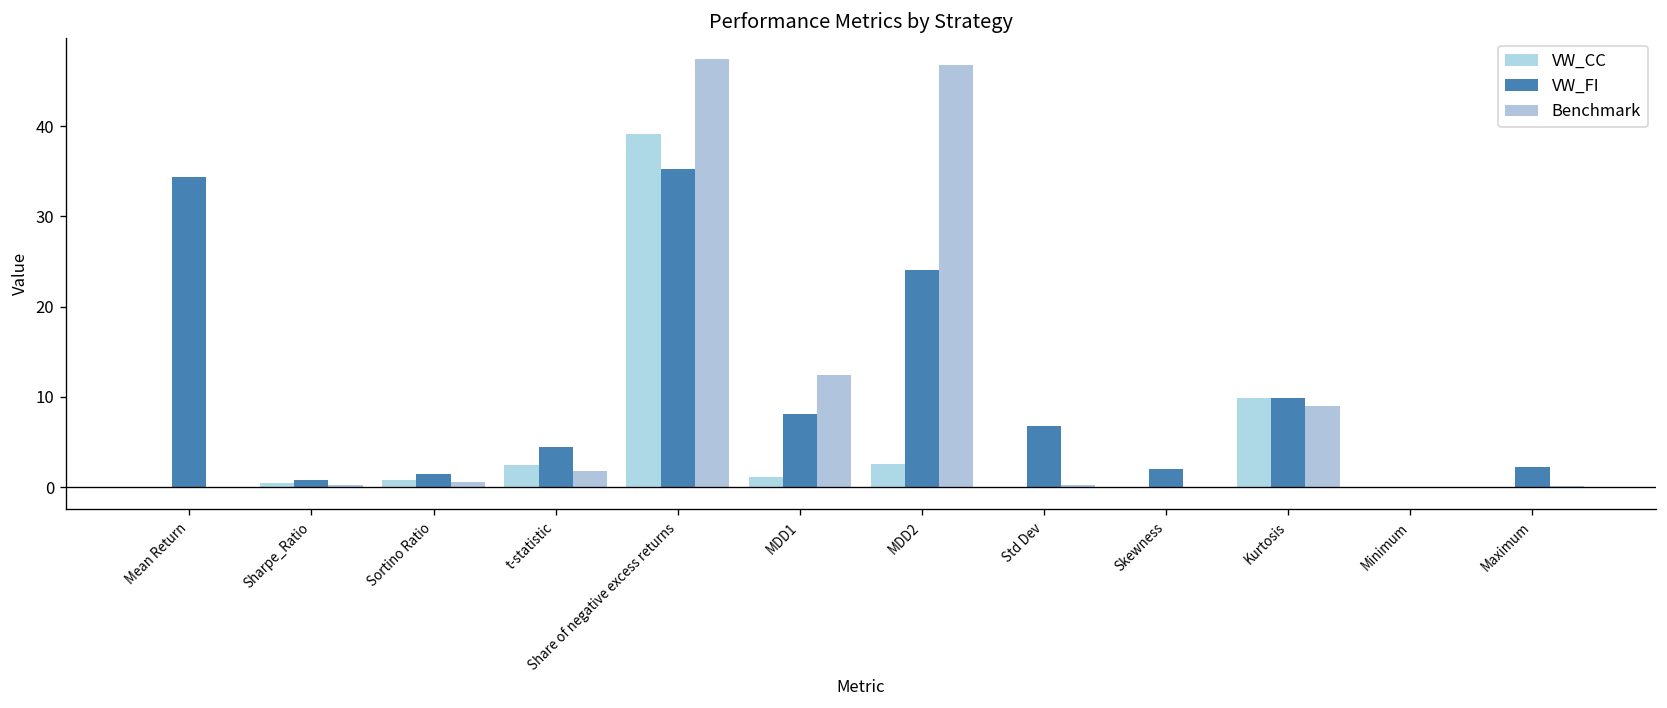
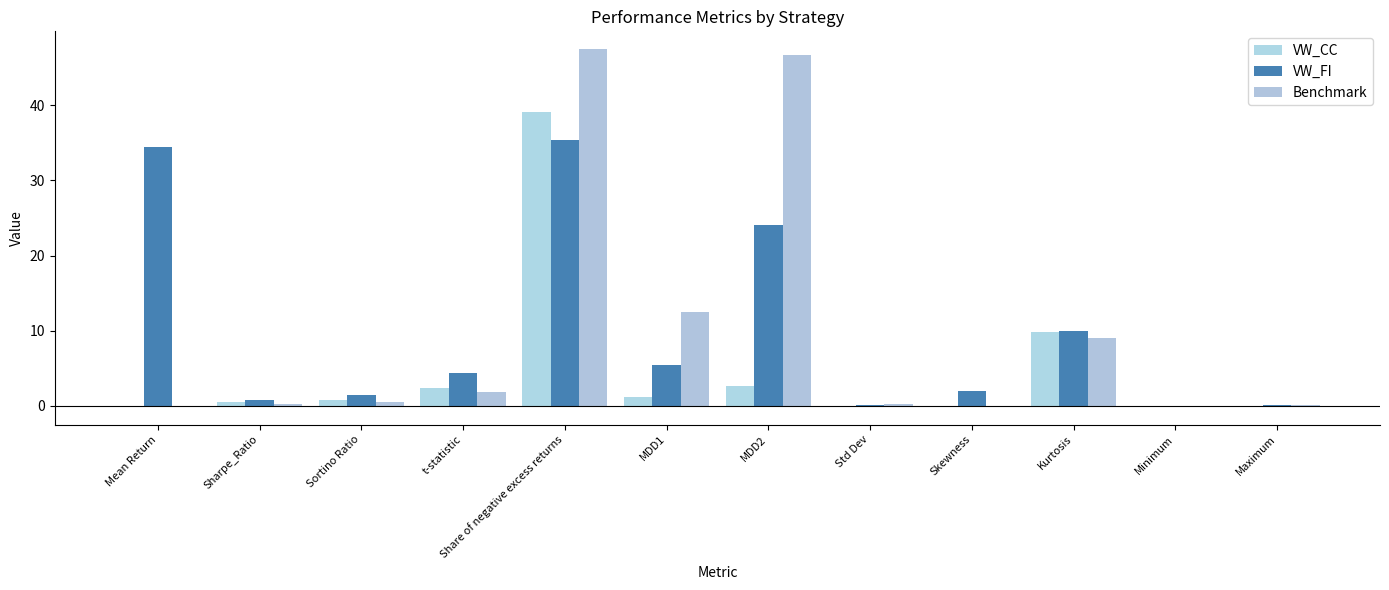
  {
    "VW_FI": {
      "Mean Return": 34,
      "Sharpe_Ratio": 1,
      "Sortino Ratio": 1,
      "t-statistic": 4,
      "Share of negative excess returns": 35,
-     "MDD1": 8,
+     "MDD1": 5,
      "MDD2": 24,
-     "Std Dev": 7,
+     "Std Dev": 0,
      "Skewness": 2,
      "Kurtosis": 10,
-     "Maximum": 2
+     "Maximum": 0
    }
  }
